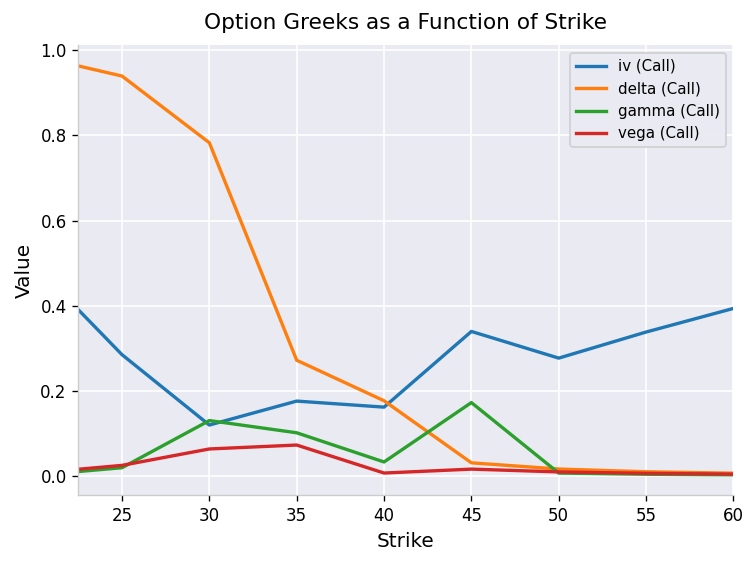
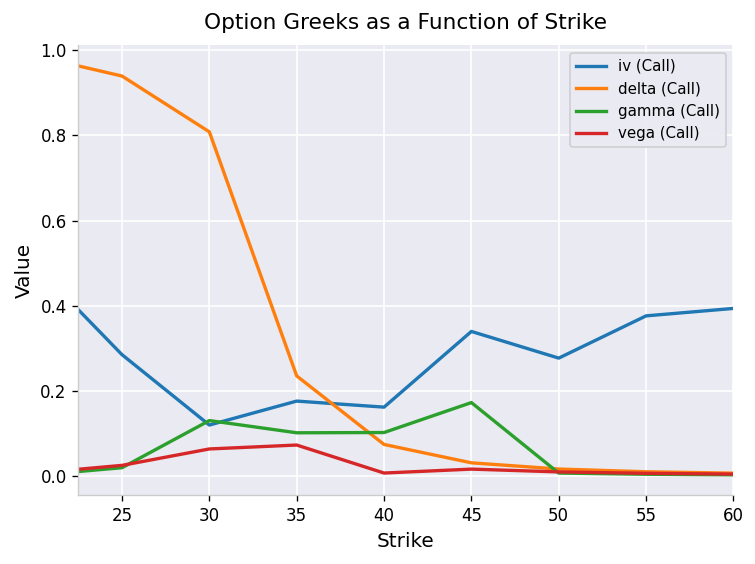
  {
    "iv (Call)": {
      "25": 0.28,
      "30": 0.12,
      "35": 0.18,
      "40": 0.16,
      "45": 0.34,
      "50": 0.28,
-     "55": 0.34,
+     "55": 0.38,
      "60": 0.39
    },
    "delta (Call)": {
      "25": 0.94,
-     "30": 0.78,
-     "35": 0.27,
-     "40": 0.18,
+     "30": 0.81,
+     "35": 0.23,
+     "40": 0.07,
      "45": 0.03
    },
    "gamma (Call)": {
      "30": 0.13,
      "35": 0.10,
-     "40": 0.03,
+     "40": 0.10,
      "45": 0.17
    },
    "vega (Call)": {
      "30": 0.06,
      "35": 0.07,
      "40": 0.01,
      "45": 0.02
    }
  }
